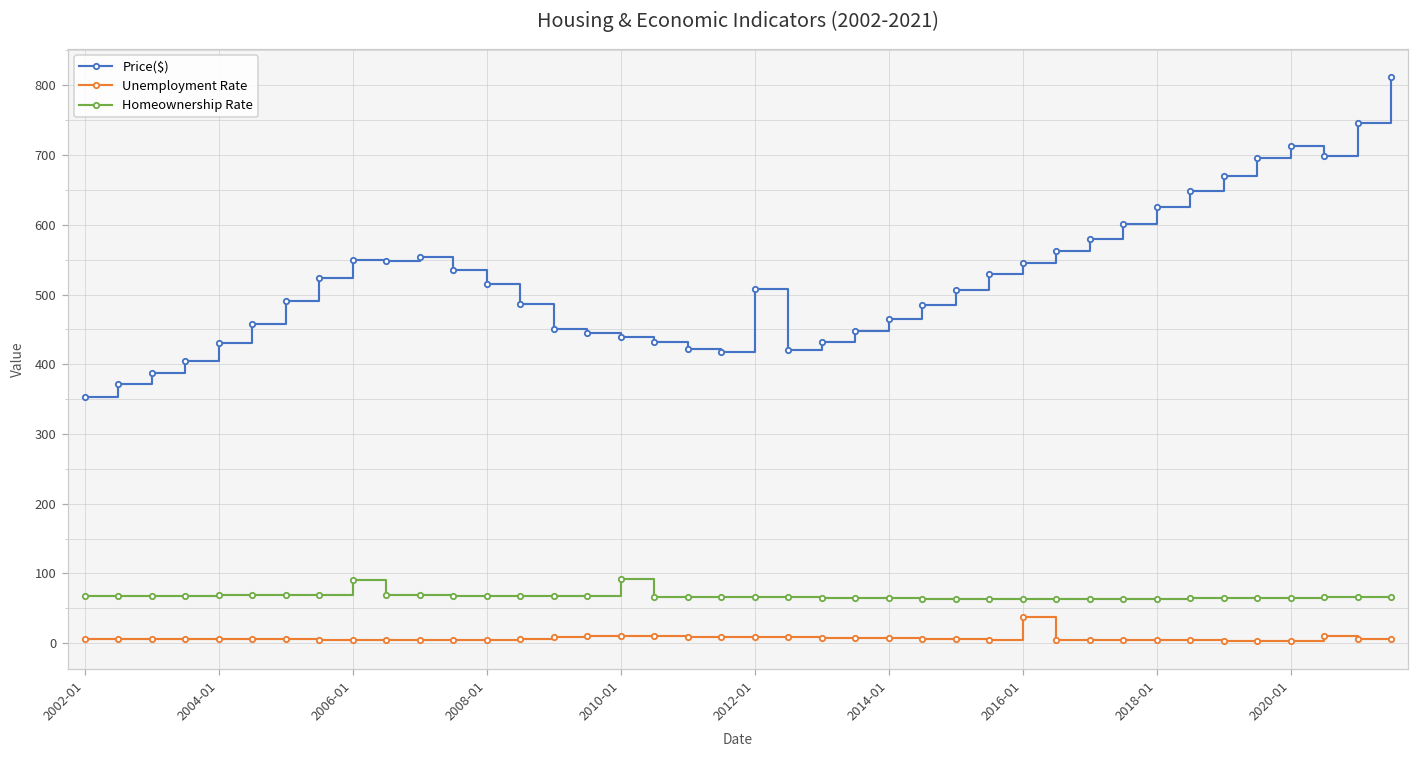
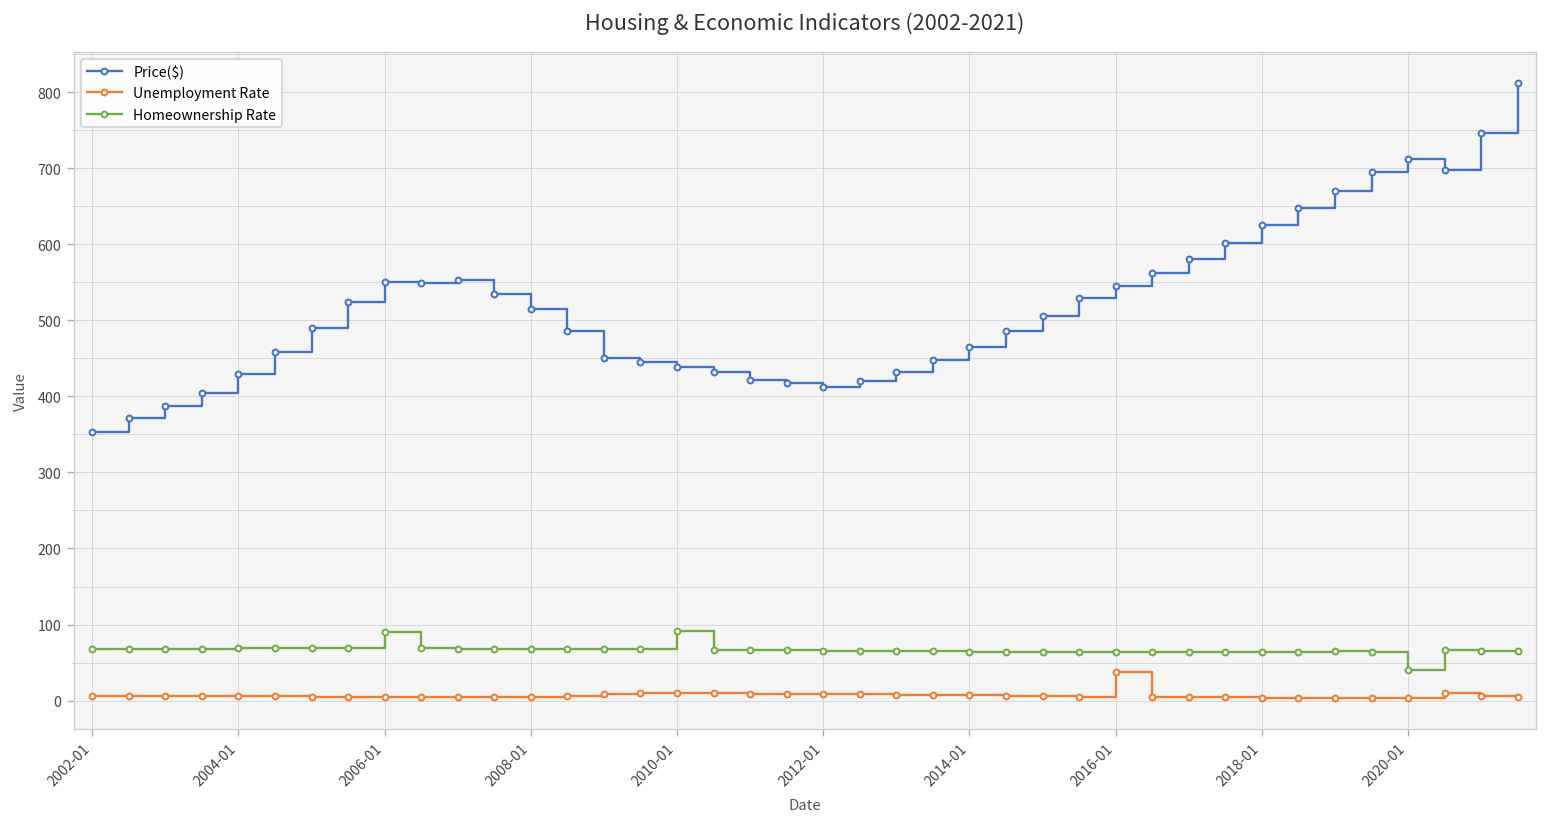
  {
    "Price($)": {
      "2002-01": 350,
      "2004-01": 430,
      "2006-01": 550,
      "2008-01": 510,
      "2010-01": 440,
-     "2012-01": 510,
+     "2012-01": 410,
      "2014-01": 470,
      "2016-01": 550,
      "2018-01": 630,
      "2020-01": 710
    },
    "Unemployment Rate": {
      "2002-01": 10,
      "2004-01": 10,
      "2006-01": 0,
      "2008-01": 10,
      "2010-01": 10,
      "2012-01": 10,
      "2014-01": 10,
      "2016-01": 40,
      "2018-01": 0,
      "2020-01": 0
    },
    "Homeownership Rate": {
      "2002-01": 70,
      "2004-01": 70,
      "2006-01": 90,
      "2008-01": 70,
      "2010-01": 90,
      "2012-01": 70,
      "2014-01": 60,
      "2016-01": 60,
      "2018-01": 60,
-     "2020-01": 70
+     "2020-01": 40
    }
  }
